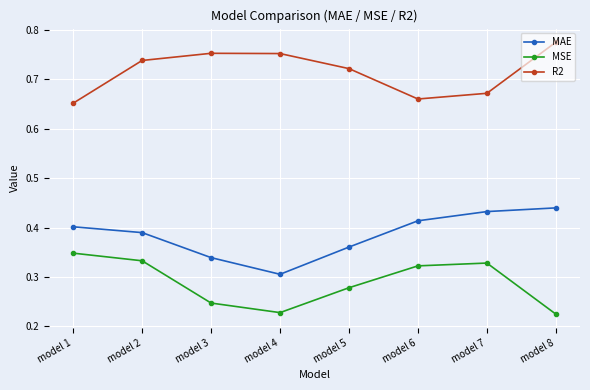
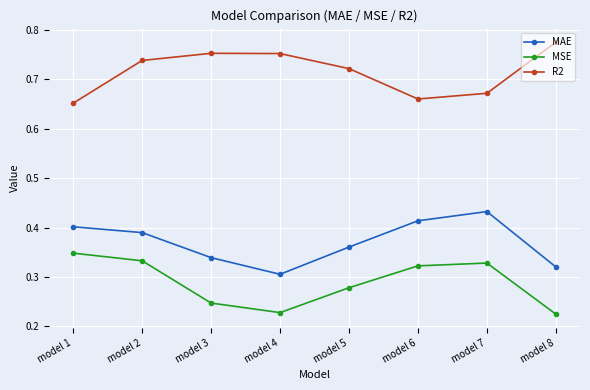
  {
    "MAE": {
      "model 1": 0.40,
      "model 2": 0.39,
      "model 3": 0.34,
      "model 4": 0.31,
      "model 5": 0.36,
      "model 6": 0.41,
      "model 7": 0.43,
-     "model 8": 0.44
+     "model 8": 0.32
    },
    "MSE": {
      "model 1": 0.35,
      "model 2": 0.33,
      "model 3": 0.25,
      "model 4": 0.23,
      "model 5": 0.28,
      "model 6": 0.32,
      "model 7": 0.33,
      "model 8": 0.22
    },
    "R2": {
      "model 1": 0.65,
      "model 2": 0.74,
      "model 3": 0.75,
      "model 4": 0.75,
      "model 5": 0.72,
      "model 6": 0.66,
      "model 7": 0.67
    }
  }
